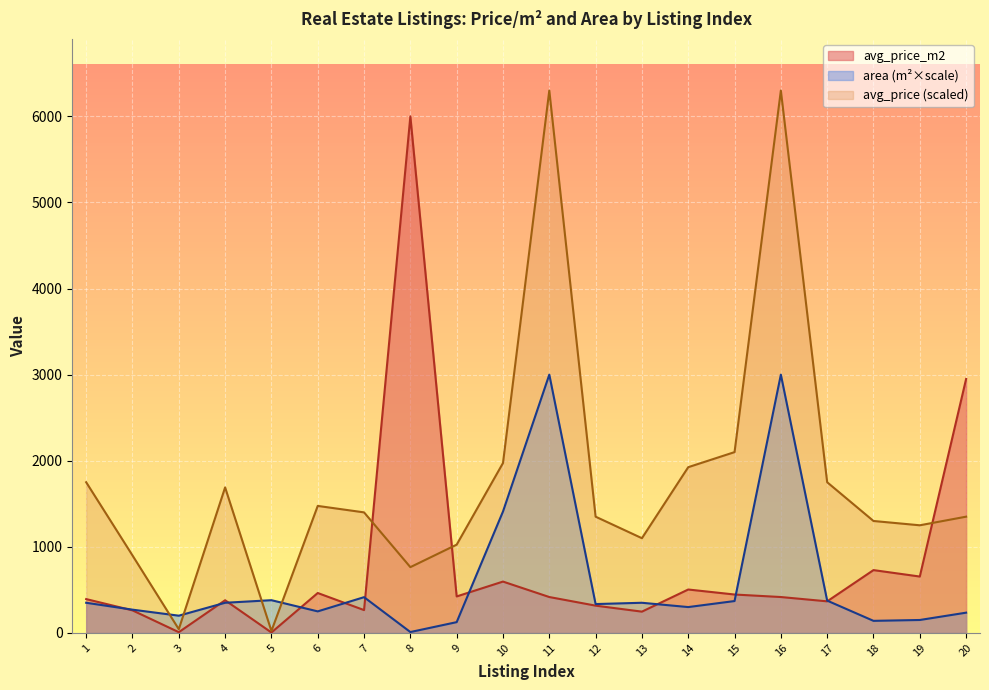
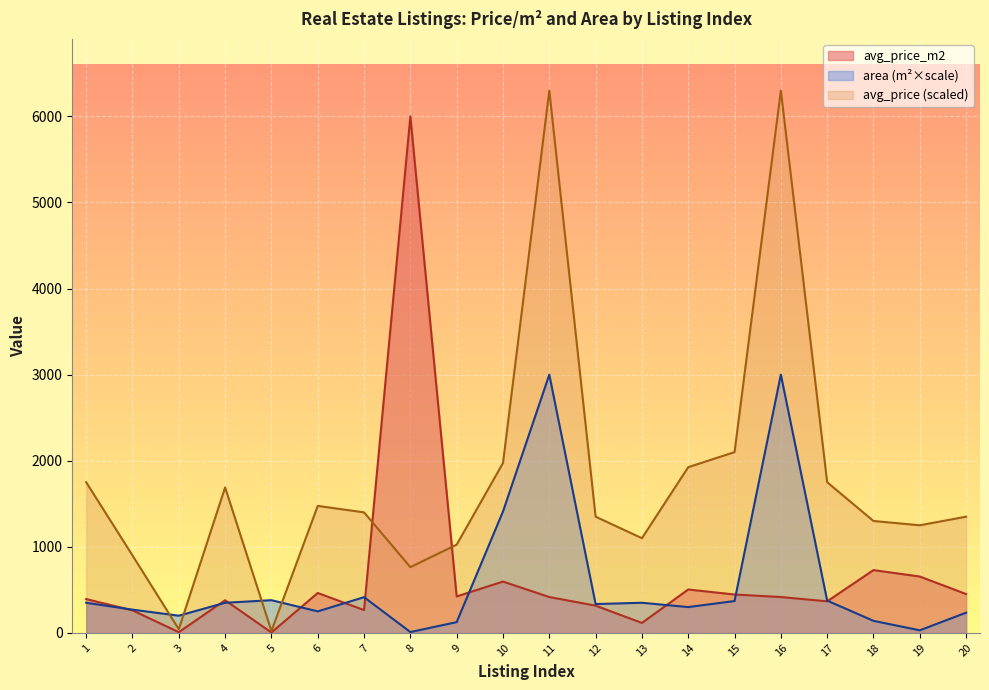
  {
    "avg_price_m2": {
      "1": 400,
      "3": 0,
      "4": 400,
      "6": 500,
      "7": 300,
      "8": 6000,
      "9": 400,
      "10": 600,
      "11": 400,
-     "13": 200,
+     "13": 100,
      "14": 500,
      "15": 400,
      "16": 400,
      "18": 700,
      "19": 700,
-     "20": 2900
+     "20": 500
    },
    "area (m²×scale)": {
      "1": 400,
      "3": 200,
      "4": 400,
      "5": 400,
      "6": 300,
      "7": 400,
      "8": 0,
      "9": 100,
      "10": 1400,
      "11": 3000,
      "13": 400,
      "14": 300,
      "15": 400,
      "16": 3000,
      "18": 100,
-     "19": 200,
+     "19": 0,
      "20": 200
    },
    "avg_price (scaled)": {
      "1": 1700,
      "2": 900,
      "3": 0,
      "4": 1700,
      "6": 1500,
      "7": 1400,
      "8": 800,
      "9": 1000,
      "10": 2000,
      "11": 6300,
      "12": 1400,
      "13": 1100,
      "14": 1900,
      "15": 2100,
      "16": 6300,
      "17": 1700,
      "18": 1300,
      "19": 1200,
      "20": 1400
    }
  }
